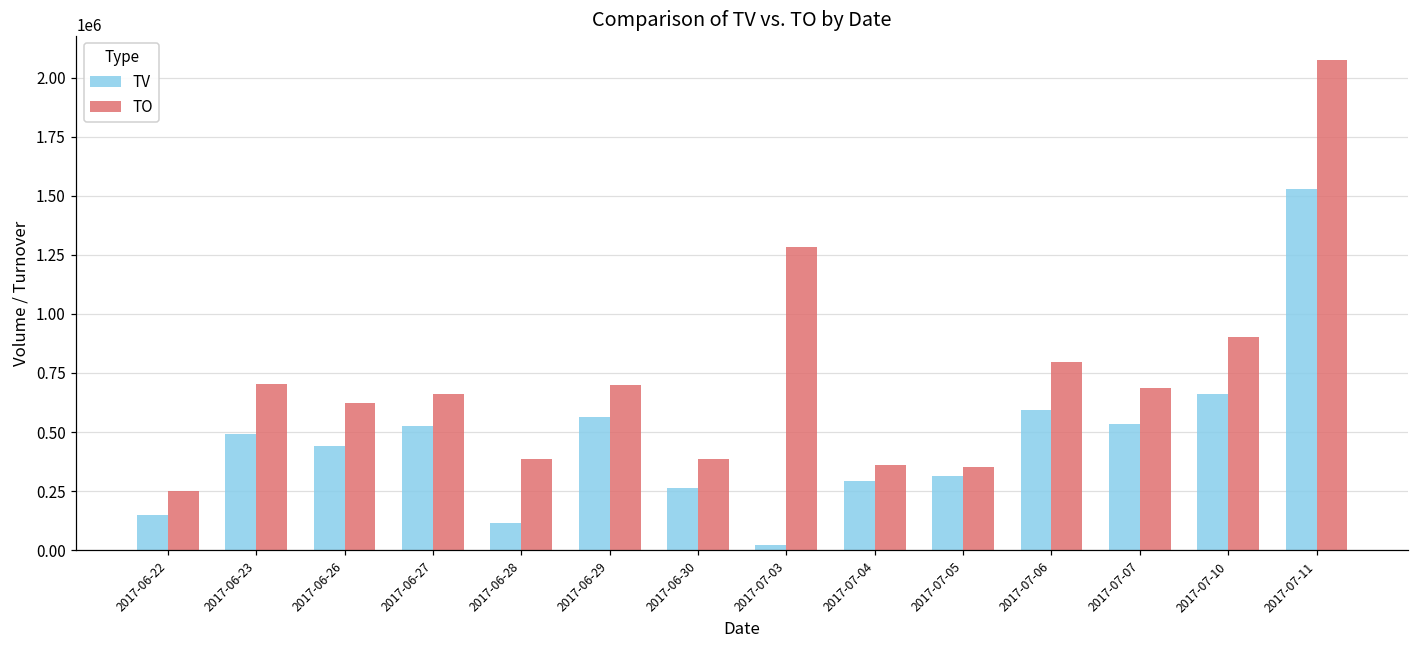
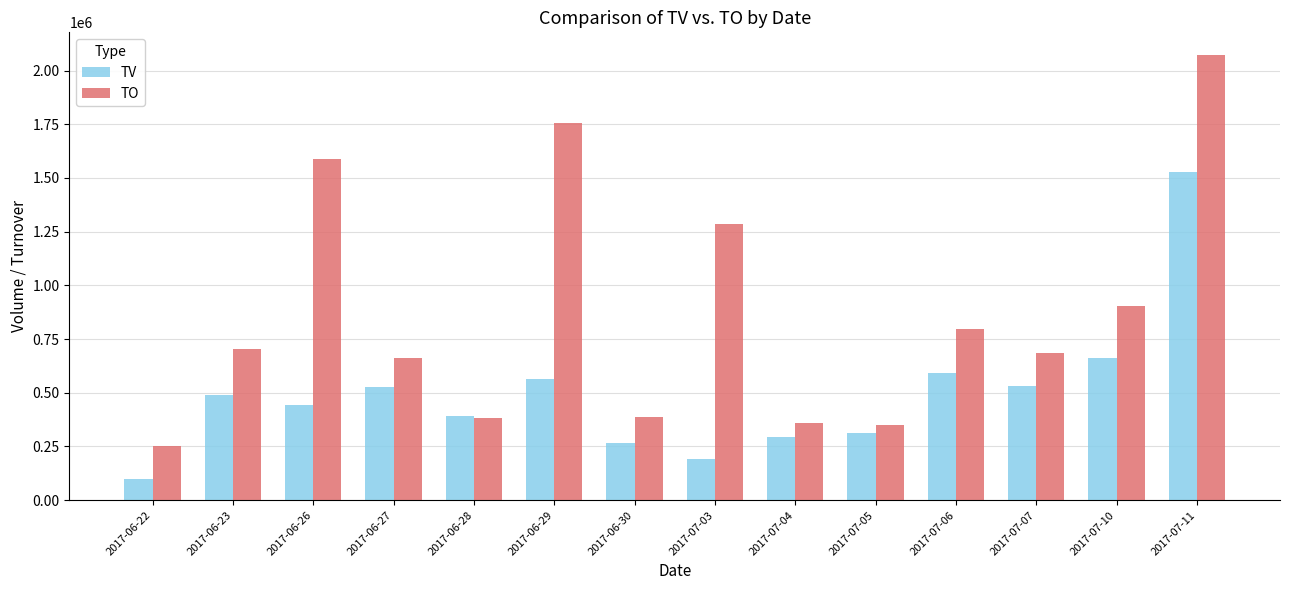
  {
    "TV": {
-     "2017-06-22": 150000,
+     "2017-06-22": 100000,
      "2017-06-23": 490000,
      "2017-06-26": 440000,
      "2017-06-27": 530000,
-     "2017-06-28": 110000,
+     "2017-06-28": 390000,
      "2017-06-29": 560000,
      "2017-06-30": 260000,
-     "2017-07-03": 20000,
+     "2017-07-03": 190000,
      "2017-07-04": 290000,
      "2017-07-05": 310000,
      "2017-07-06": 590000,
      "2017-07-07": 530000,
      "2017-07-10": 660000,
      "2017-07-11": 1530000
    },
    "TO": {
      "2017-06-22": 250000,
      "2017-06-23": 700000,
-     "2017-06-26": 620000,
+     "2017-06-26": 1590000,
      "2017-06-27": 660000,
      "2017-06-28": 380000,
-     "2017-06-29": 700000,
+     "2017-06-29": 1760000,
      "2017-06-30": 390000,
      "2017-07-03": 1280000,
      "2017-07-04": 360000,
      "2017-07-05": 350000,
      "2017-07-06": 800000,
      "2017-07-07": 690000,
      "2017-07-10": 900000,
      "2017-07-11": 2070000
    }
  }
